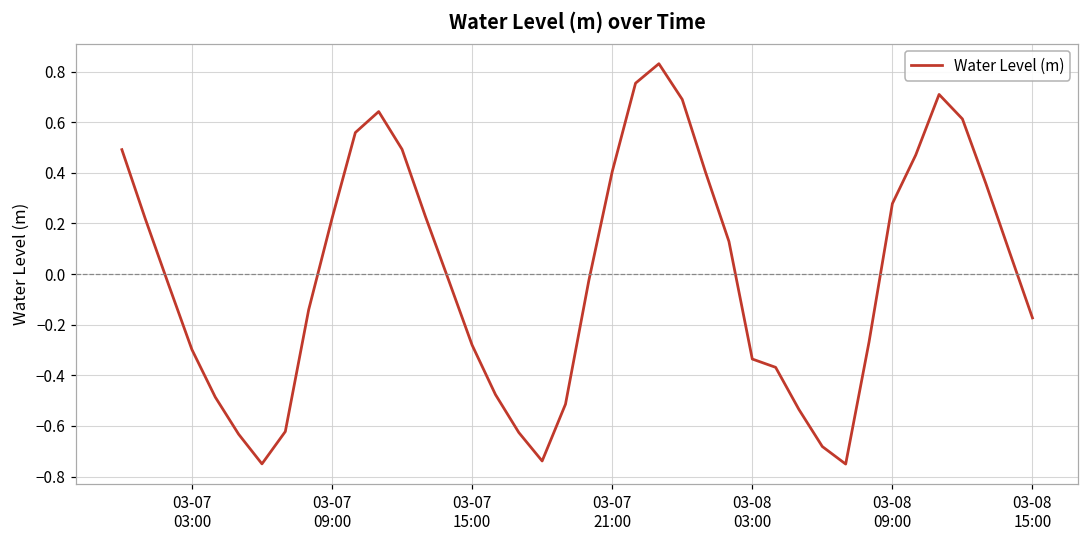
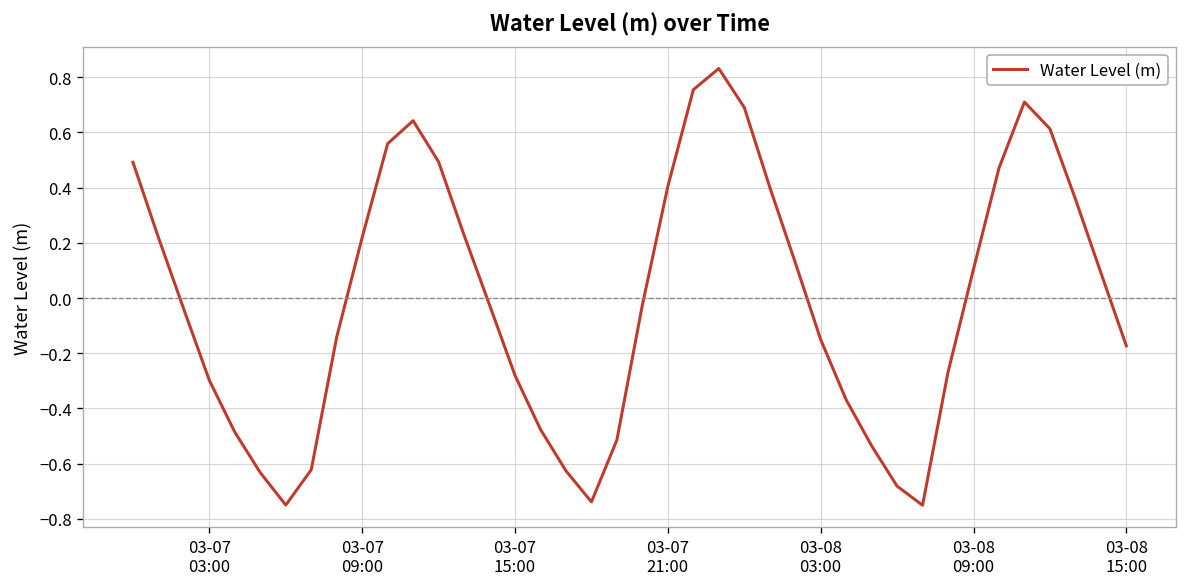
  {
    "03-07 03:00": -0.30,
    "03-07 09:00": 0.22,
    "03-07 15:00": -0.28,
    "03-07 21:00": 0.40,
-   "03-08 03:00": -0.34,
-   "03-08 09:00": 0.28,
+   "03-08 03:00": -0.15,
+   "03-08 09:00": 0.10,
    "03-08 15:00": -0.17
  }
